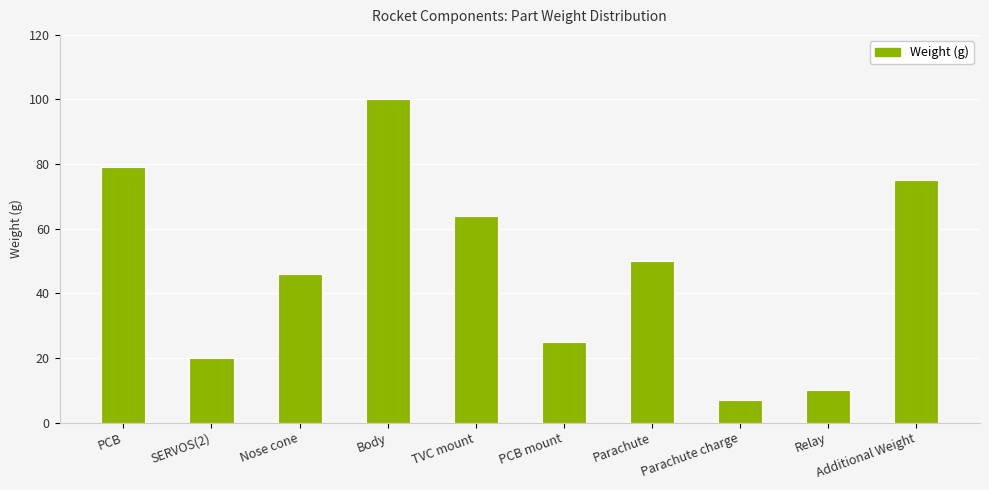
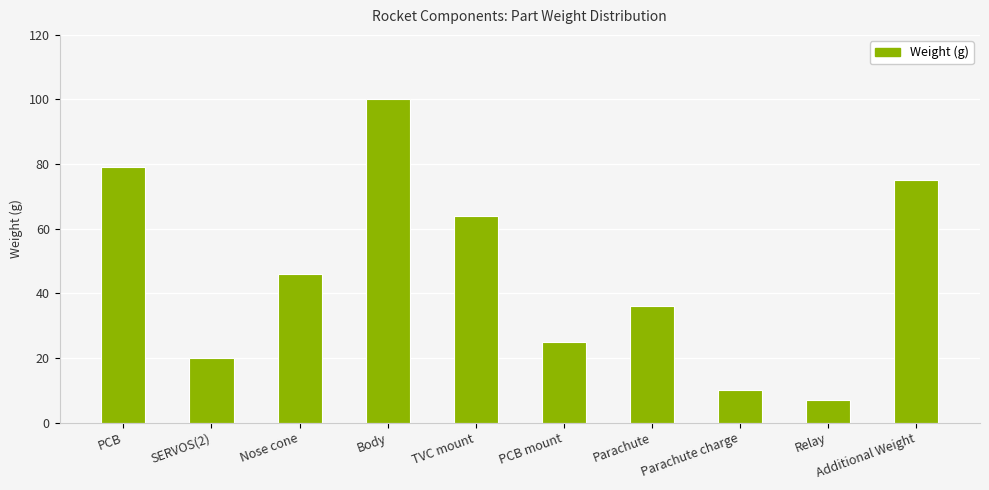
  {
    "PCB": 79,
    "SERVOS(2)": 20,
    "Nose cone": 46,
    "Body": 100,
    "TVC mount": 64,
    "PCB mount": 25,
-   "Parachute": 50,
-   "Parachute charge": 7,
-   "Relay": 10,
+   "Parachute": 36,
+   "Parachute charge": 10,
+   "Relay": 7,
    "Additional Weight": 75
  }
